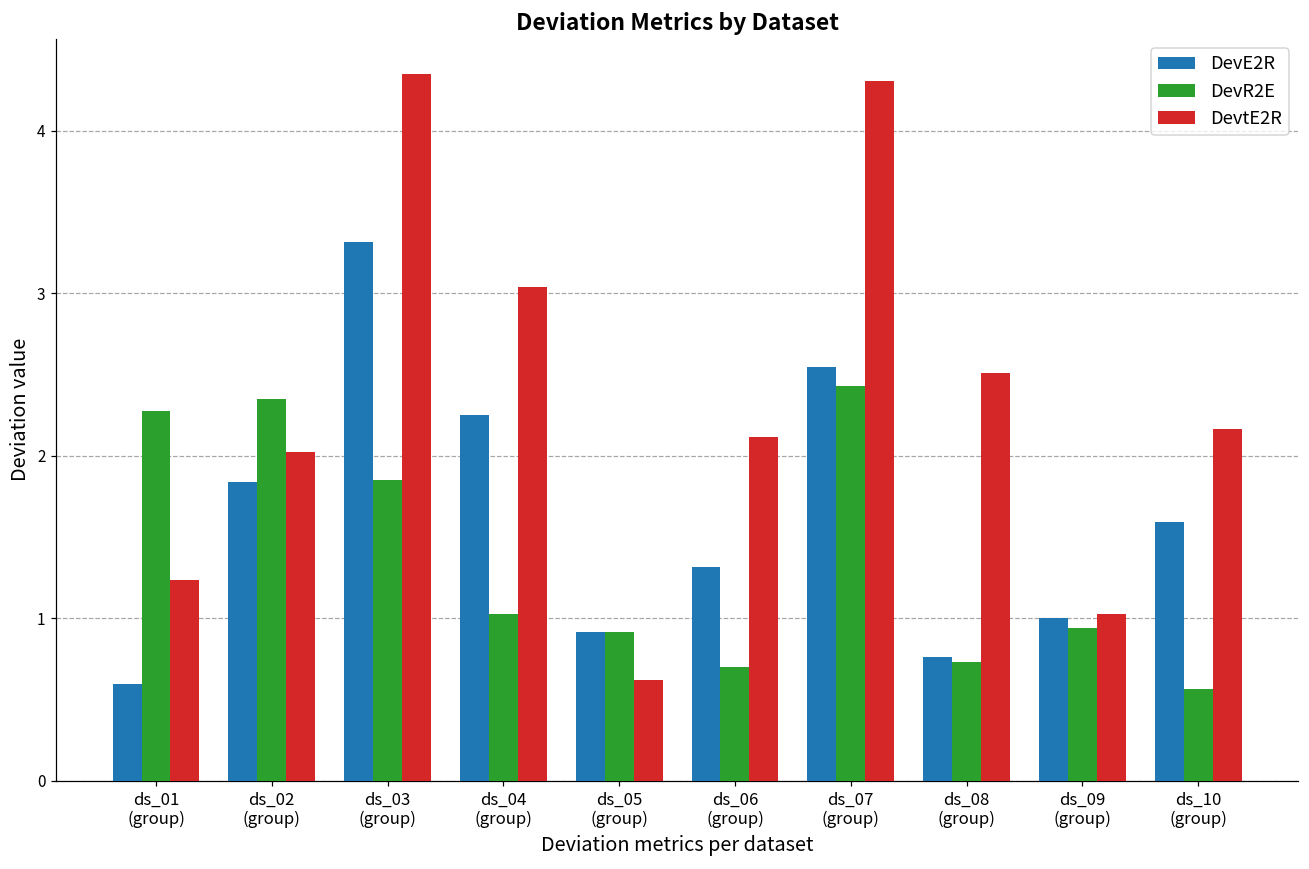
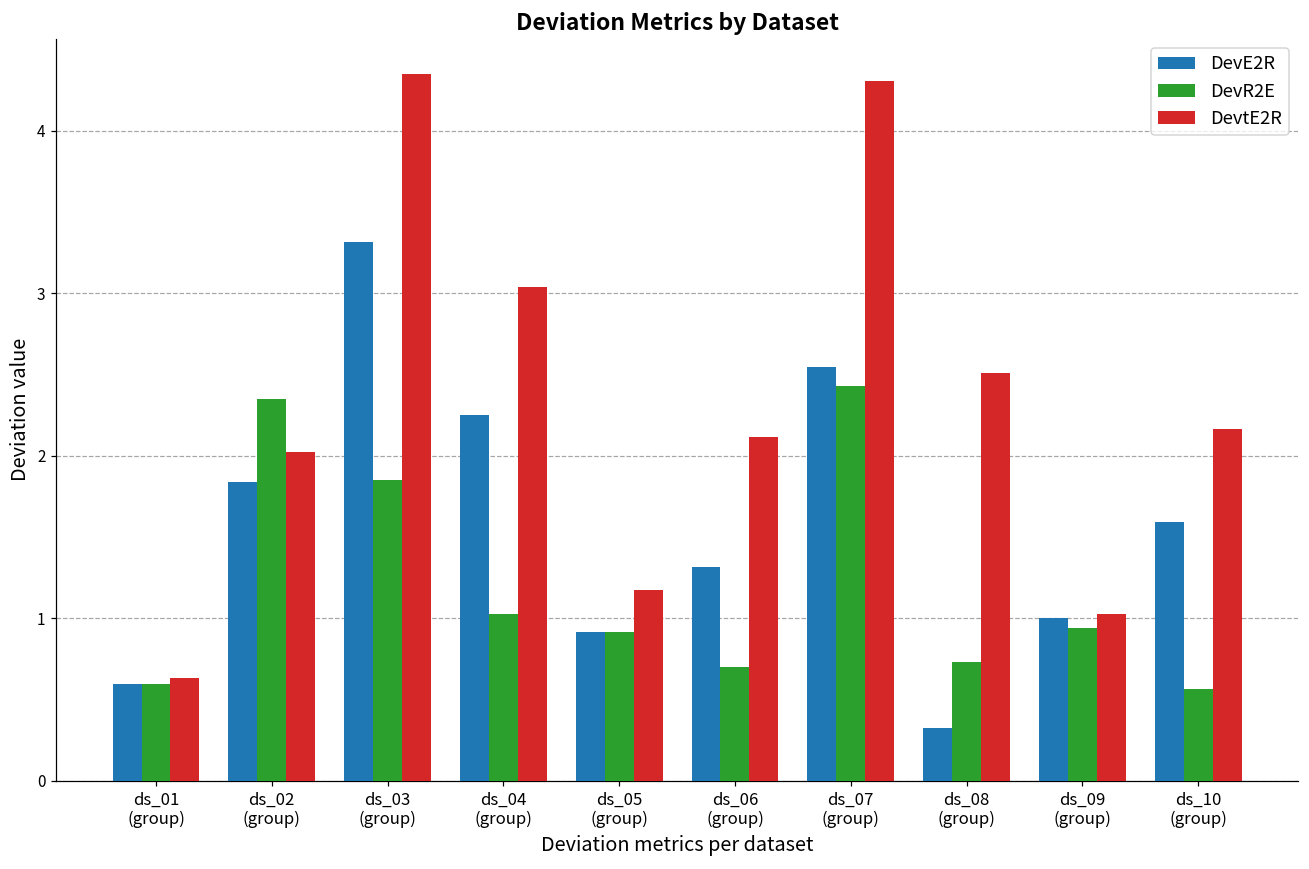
  {
    "DevE2R": {
      "ds_01 (group)": 0.60,
      "ds_02 (group)": 1.84,
      "ds_03 (group)": 3.31,
      "ds_04 (group)": 2.25,
      "ds_05 (group)": 0.92,
      "ds_06 (group)": 1.32,
      "ds_07 (group)": 2.54,
-     "ds_08 (group)": 0.76,
+     "ds_08 (group)": 0.32,
      "ds_09 (group)": 1.00,
      "ds_10 (group)": 1.60
    },
    "DevR2E": {
-     "ds_01 (group)": 2.28,
+     "ds_01 (group)": 0.60,
      "ds_02 (group)": 2.35,
      "ds_03 (group)": 1.85,
      "ds_04 (group)": 1.03,
      "ds_05 (group)": 0.92,
      "ds_06 (group)": 0.70,
      "ds_07 (group)": 2.43,
      "ds_08 (group)": 0.73,
      "ds_09 (group)": 0.94,
      "ds_10 (group)": 0.57
    },
    "DevtE2R": {
-     "ds_01 (group)": 1.24,
+     "ds_01 (group)": 0.63,
      "ds_02 (group)": 2.03,
      "ds_03 (group)": 4.35,
      "ds_04 (group)": 3.04,
-     "ds_05 (group)": 0.62,
+     "ds_05 (group)": 1.17,
      "ds_06 (group)": 2.11,
      "ds_07 (group)": 4.30,
      "ds_08 (group)": 2.51,
      "ds_09 (group)": 1.03,
      "ds_10 (group)": 2.16
    }
  }
